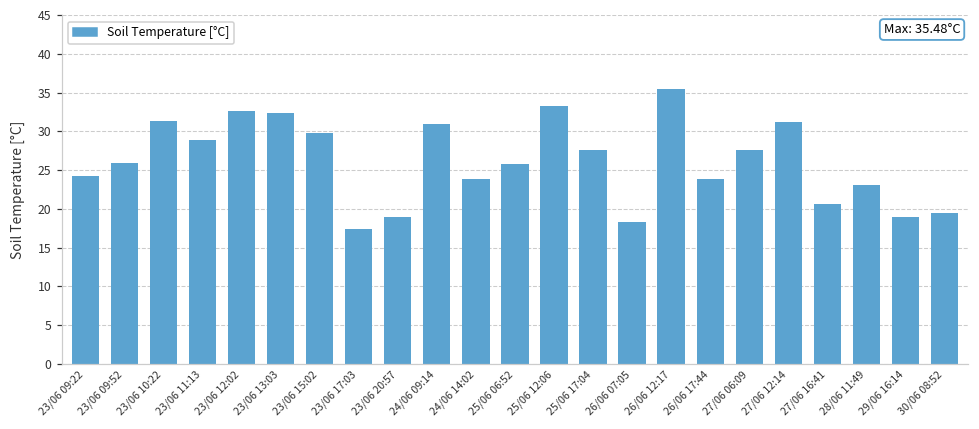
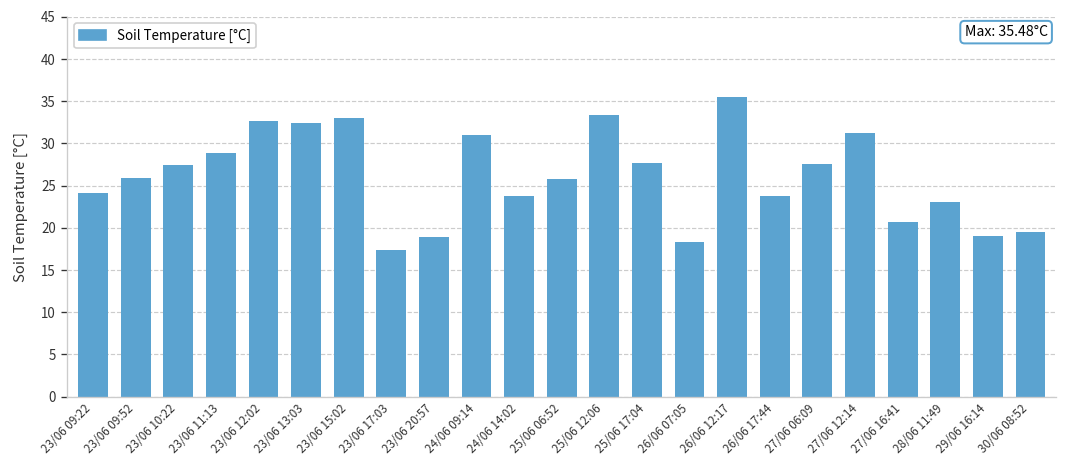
  {
    "23/06 09:22": 24,
    "23/06 09:52": 26,
-   "23/06 10:22": 31,
+   "23/06 10:22": 27,
    "23/06 11:13": 29,
    "23/06 12:02": 33,
    "23/06 13:03": 32,
-   "23/06 15:02": 30,
+   "23/06 15:02": 33,
    "23/06 17:03": 17,
    "23/06 20:57": 19,
    "24/06 09:14": 31,
    "24/06 14:02": 24,
    "25/06 06:52": 26,
    "25/06 12:06": 33,
    "25/06 17:04": 28,
    "26/06 07:05": 18,
    "26/06 12:17": 35,
    "26/06 17:44": 24,
    "27/06 06:09": 28,
    "27/06 12:14": 31,
    "27/06 16:41": 21,
    "28/06 11:49": 23,
    "29/06 16:14": 19,
    "30/06 08:52": 19
  }
